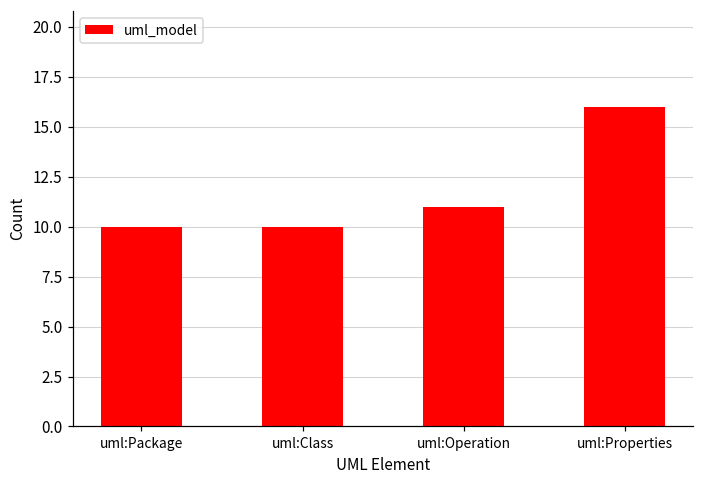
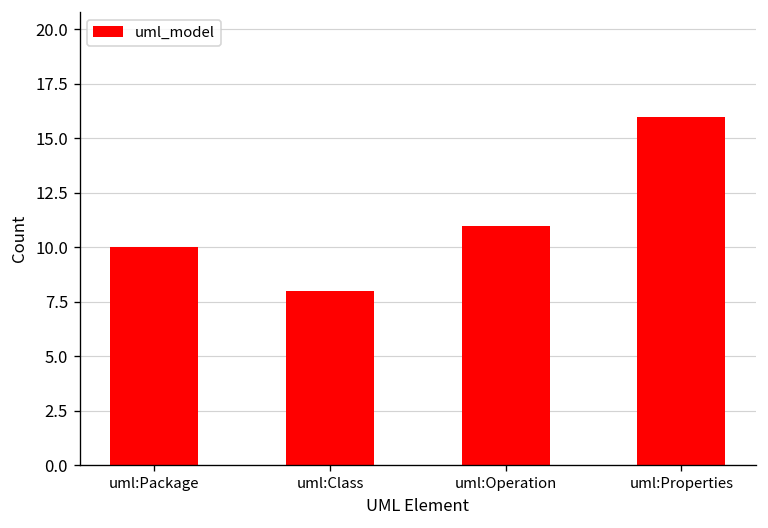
  {
    "uml:Package": 10,
-   "uml:Class": 10,
+   "uml:Class": 8,
    "uml:Operation": 11,
    "uml:Properties": 16
  }
